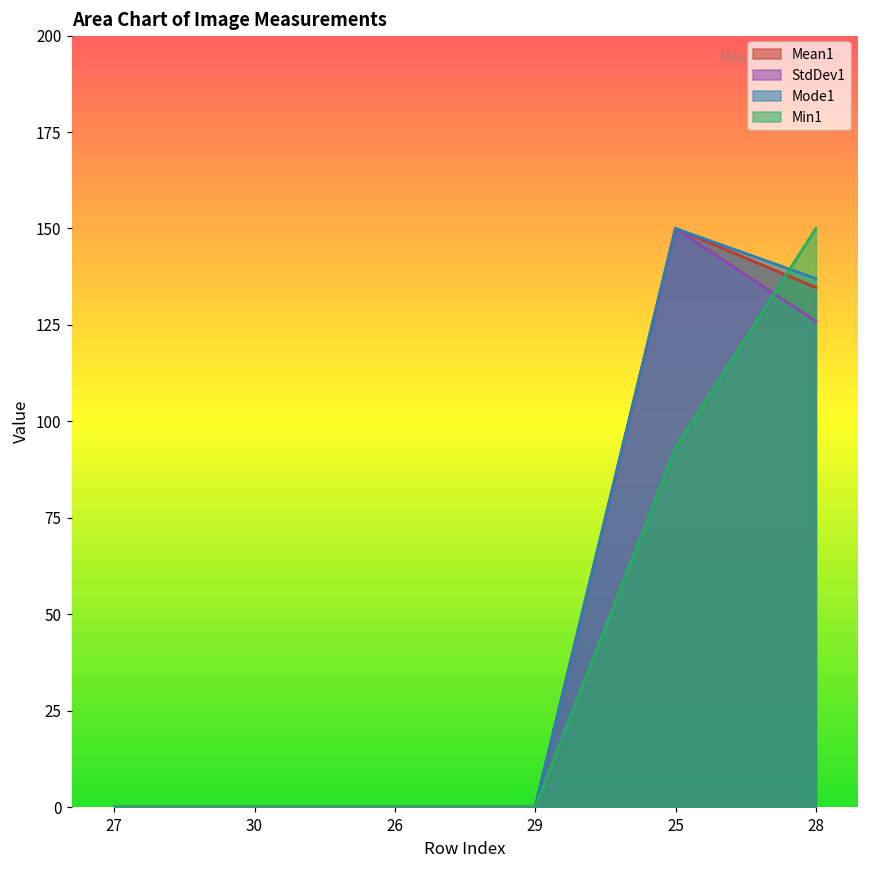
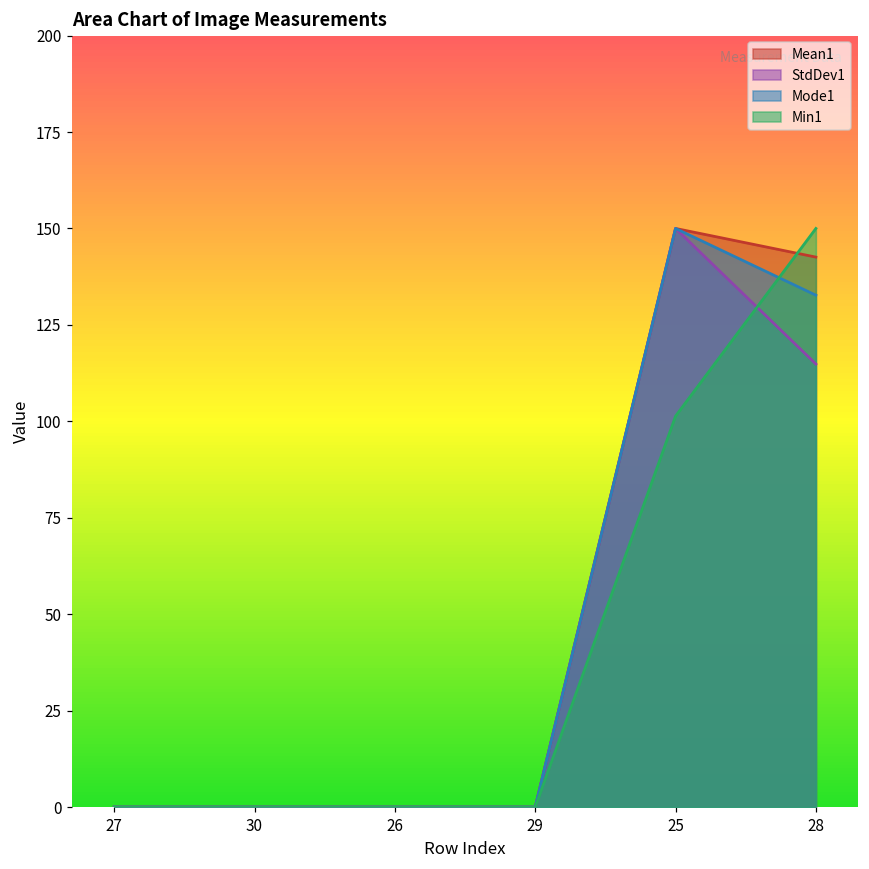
  {
    "Mean1": {
-     "28": 135
+     "28": 143
    },
    "StdDev1": {
-     "28": 126
+     "28": 115
    },
    "Mode1": {
-     "28": 137
+     "28": 133
    },
    "Min1": {
-     "25": 93,
+     "25": 101,
      "28": 150
    }
  }
